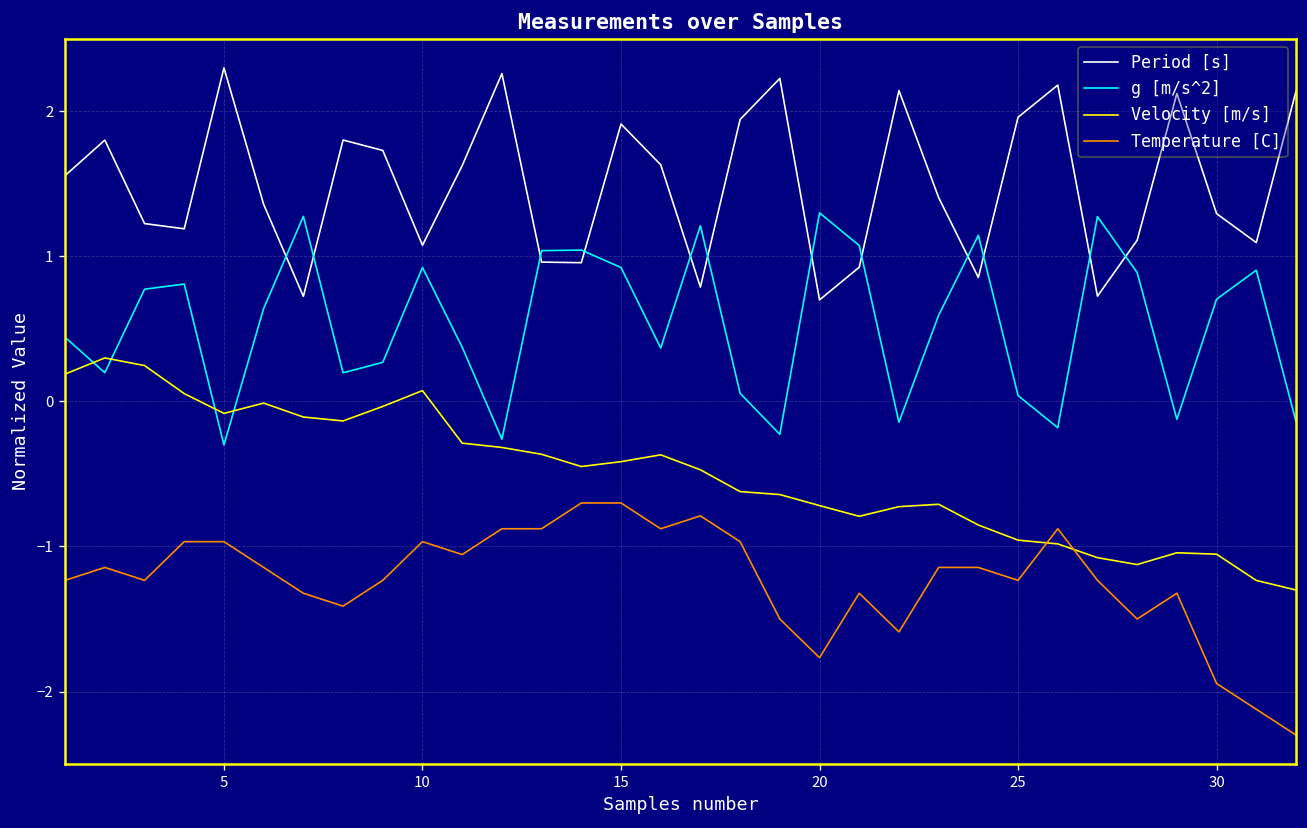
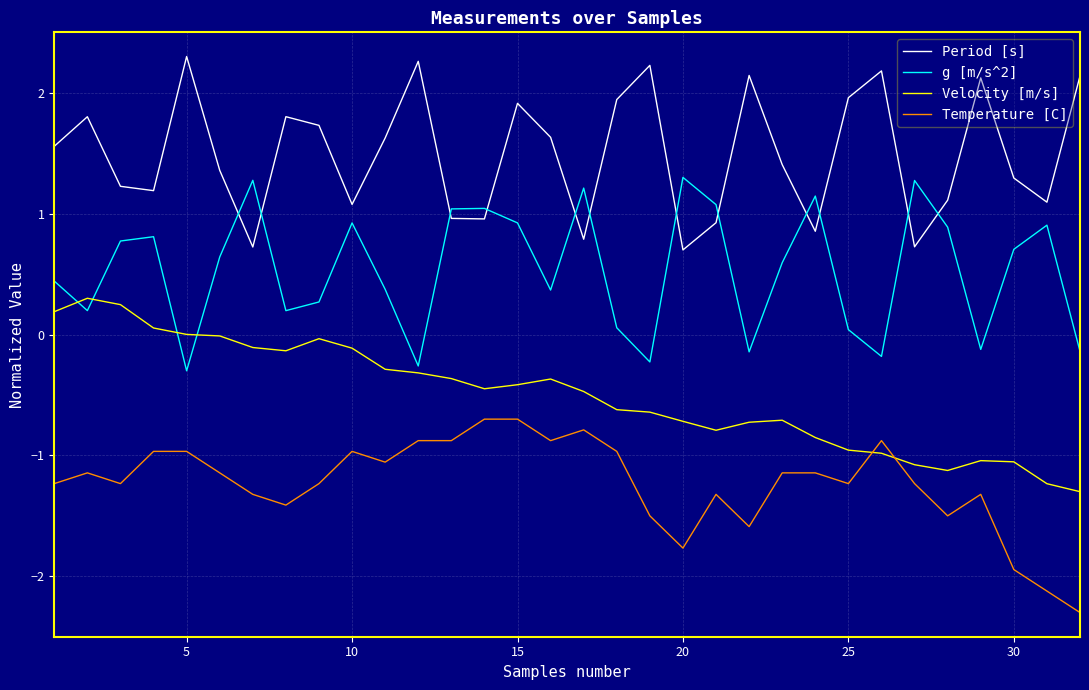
  {
    "Period [s]": {
      "5": 2.30,
      "10": 1.08,
      "15": 1.91,
      "20": 0.70,
      "25": 1.96,
      "30": 1.29
    },
    "g [m/s^2]": {
      "5": -0.30,
      "10": 0.92,
      "15": 0.92,
      "20": 1.30,
      "25": 0.04,
      "30": 0.70
    },
    "Velocity [m/s]": {
-     "5": -0.08,
-     "10": 0.07,
+     "5": 0.00,
+     "10": -0.11,
      "15": -0.42,
      "20": -0.72,
      "25": -0.96,
      "30": -1.05
    },
    "Temperature [C]": {
      "5": -0.97,
      "10": -0.97,
      "15": -0.70,
      "20": -1.77,
      "25": -1.23,
      "30": -1.94
    }
  }
